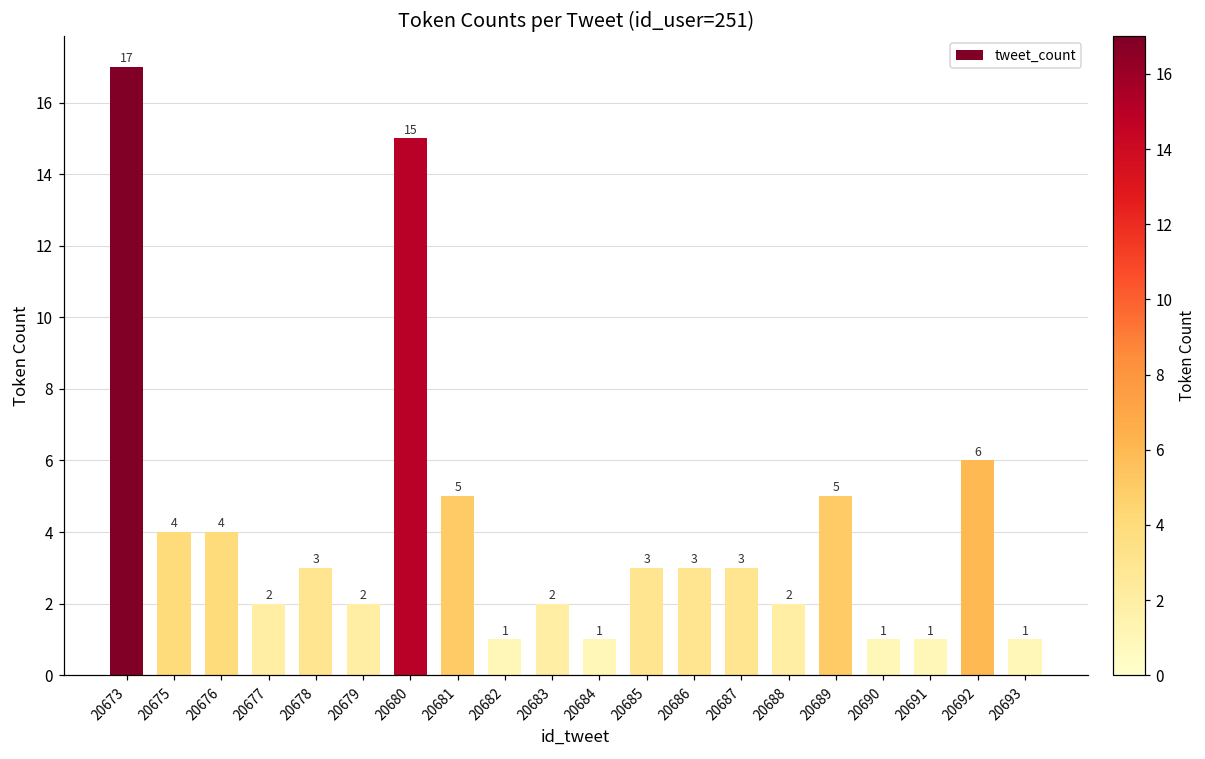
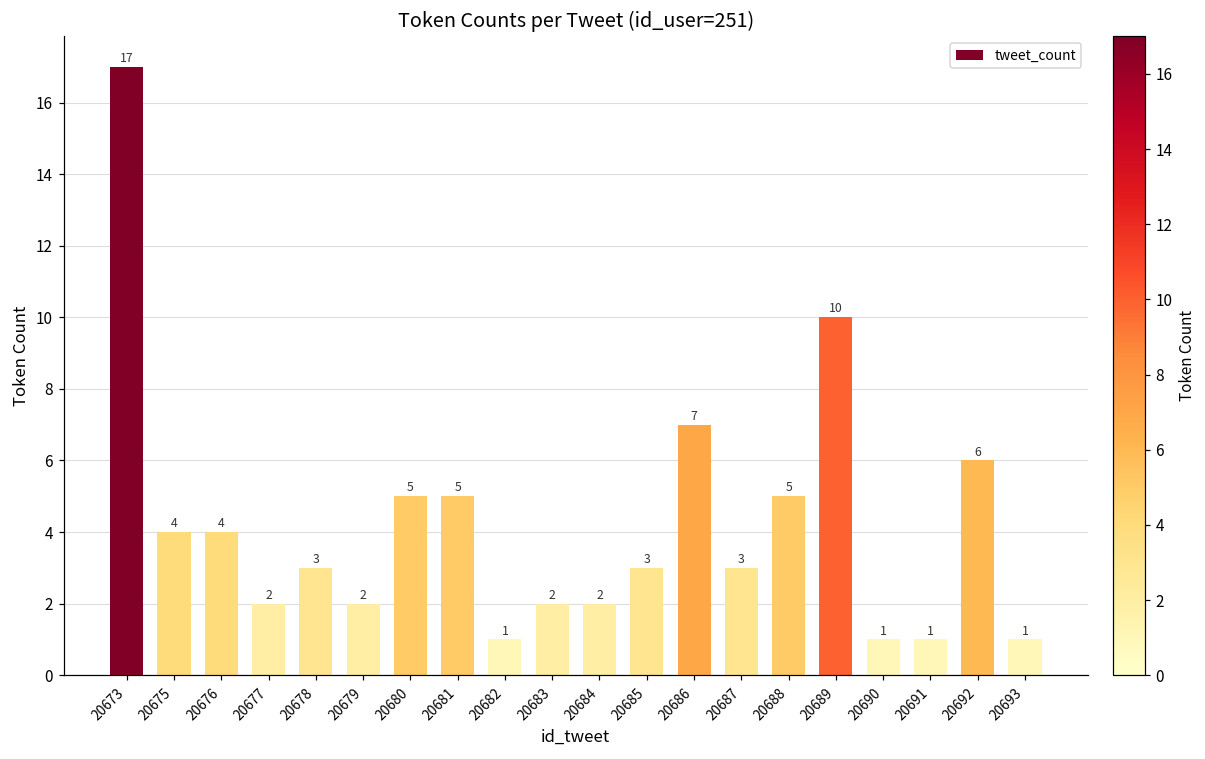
  {
    "20673": 17,
    "20675": 4,
    "20676": 4,
    "20677": 2,
    "20678": 3,
    "20679": 2,
-   "20680": 15,
+   "20680": 5,
    "20681": 5,
    "20682": 1,
    "20683": 2,
-   "20684": 1,
+   "20684": 2,
    "20685": 3,
-   "20686": 3,
+   "20686": 7,
    "20687": 3,
-   "20688": 2,
-   "20689": 5,
+   "20688": 5,
+   "20689": 10,
    "20690": 1,
    "20691": 1,
    "20692": 6,
    "20693": 1
  }
